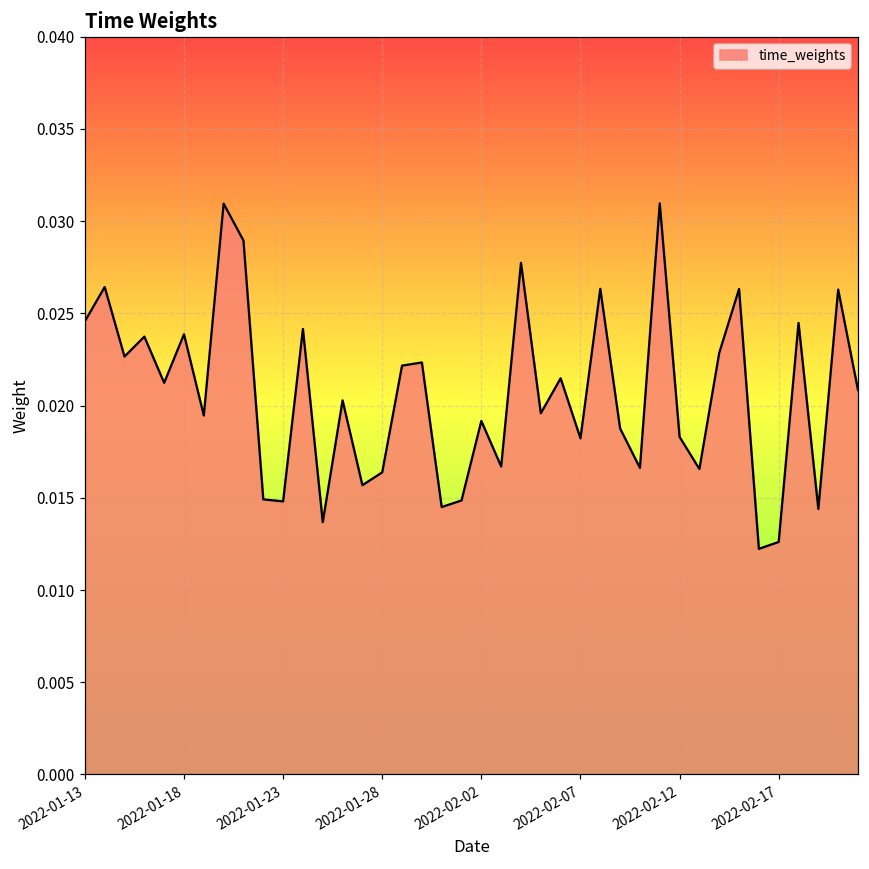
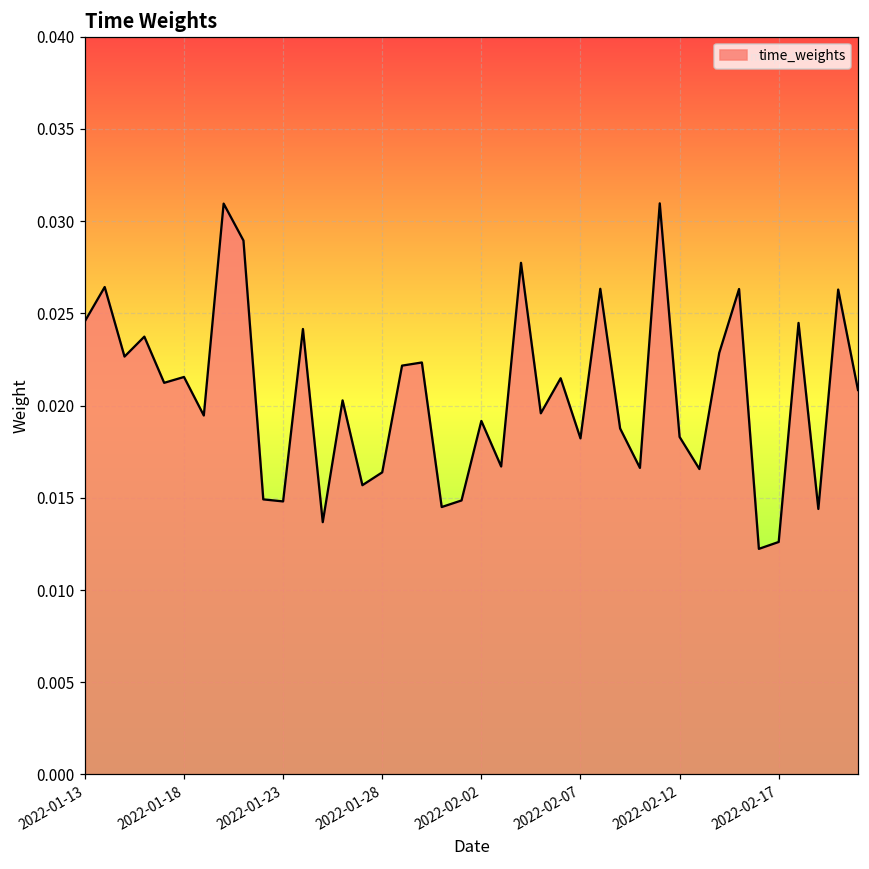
  {
    "2022-01-13": 0.0246,
-   "2022-01-18": 0.0239,
+   "2022-01-18": 0.0216,
    "2022-01-23": 0.0148,
    "2022-01-28": 0.0164,
    "2022-02-02": 0.0192,
    "2022-02-07": 0.0182,
    "2022-02-12": 0.0183,
    "2022-02-17": 0.0126
  }
